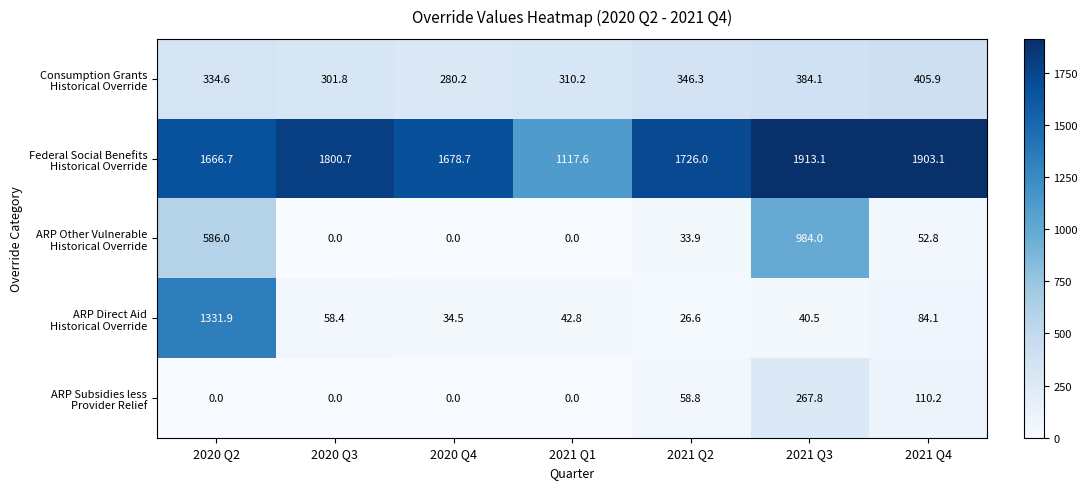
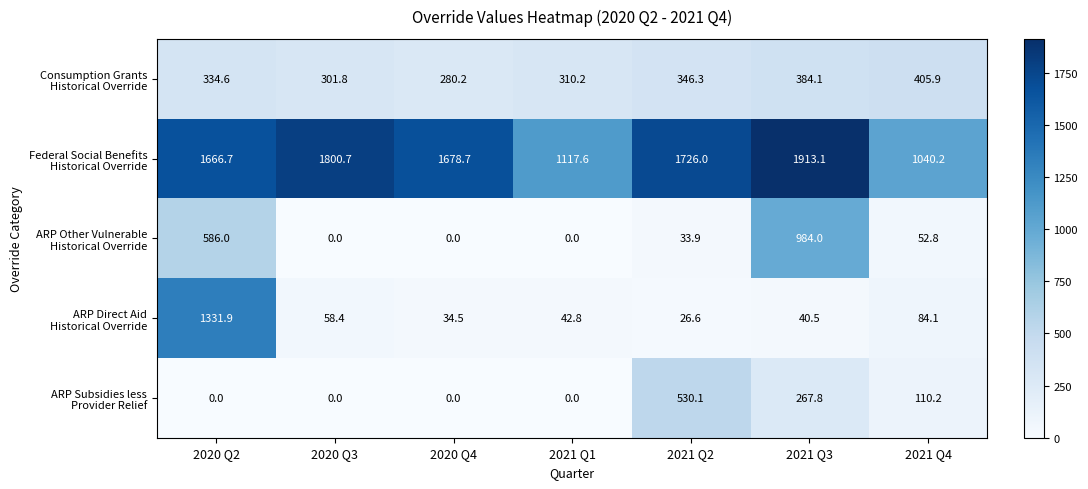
  {
    "Consumption Grants Historical Override": {
      "2020 Q2": 334.6,
      "2020 Q3": 301.8,
      "2020 Q4": 280.2,
      "2021 Q1": 310.2,
      "2021 Q2": 346.3,
      "2021 Q3": 384.1,
      "2021 Q4": 405.9
    },
    "Federal Social Benefits Historical Override": {
      "2020 Q2": 1666.7,
      "2020 Q3": 1800.7,
      "2020 Q4": 1678.7,
      "2021 Q1": 1117.6,
      "2021 Q2": 1726.0,
      "2021 Q3": 1913.1,
-     "2021 Q4": 1903.1
+     "2021 Q4": 1040.2
    },
    "ARP Other Vulnerable Historical Override": {
      "2020 Q2": 586.0,
      "2020 Q3": 0.0,
      "2020 Q4": 0.0,
      "2021 Q1": 0.0,
      "2021 Q2": 33.9,
      "2021 Q3": 984.0,
      "2021 Q4": 52.8
    },
    "ARP Direct Aid Historical Override": {
      "2020 Q2": 1331.9,
      "2020 Q3": 58.4,
      "2020 Q4": 34.5,
      "2021 Q1": 42.8,
      "2021 Q2": 26.6,
      "2021 Q3": 40.5,
      "2021 Q4": 84.1
    },
    "ARP Subsidies less Provider Relief": {
      "2020 Q2": 0.0,
      "2020 Q3": 0.0,
      "2020 Q4": 0.0,
      "2021 Q1": 0.0,
-     "2021 Q2": 58.8,
+     "2021 Q2": 530.1,
      "2021 Q3": 267.8,
      "2021 Q4": 110.2
    }
  }
